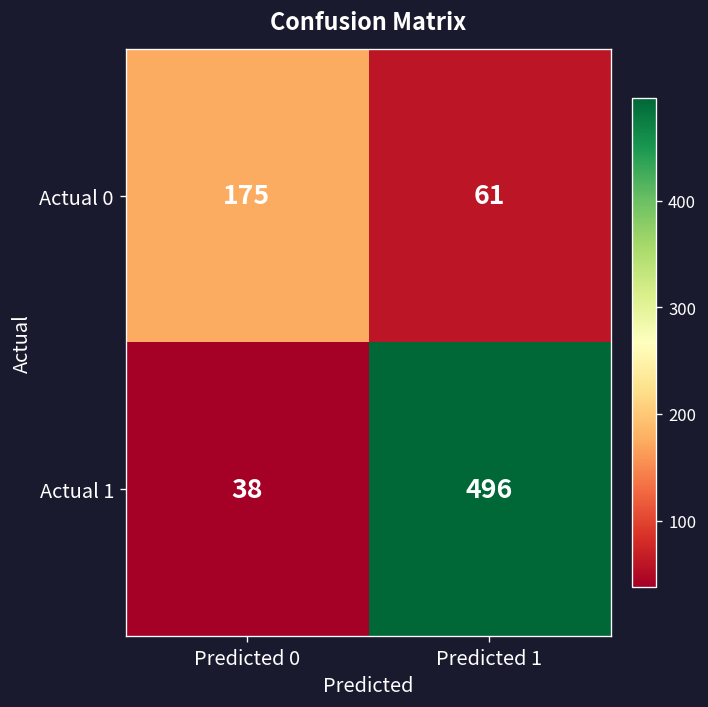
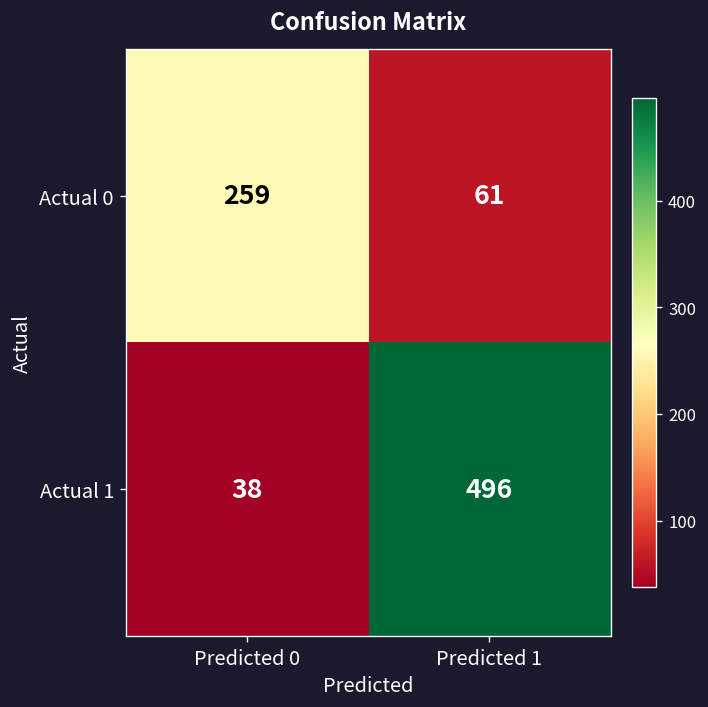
  {
    "Actual 0": {
-     "Predicted 0": 175,
+     "Predicted 0": 259,
      "Predicted 1": 61
    },
    "Actual 1": {
      "Predicted 0": 38,
      "Predicted 1": 496
    }
  }
